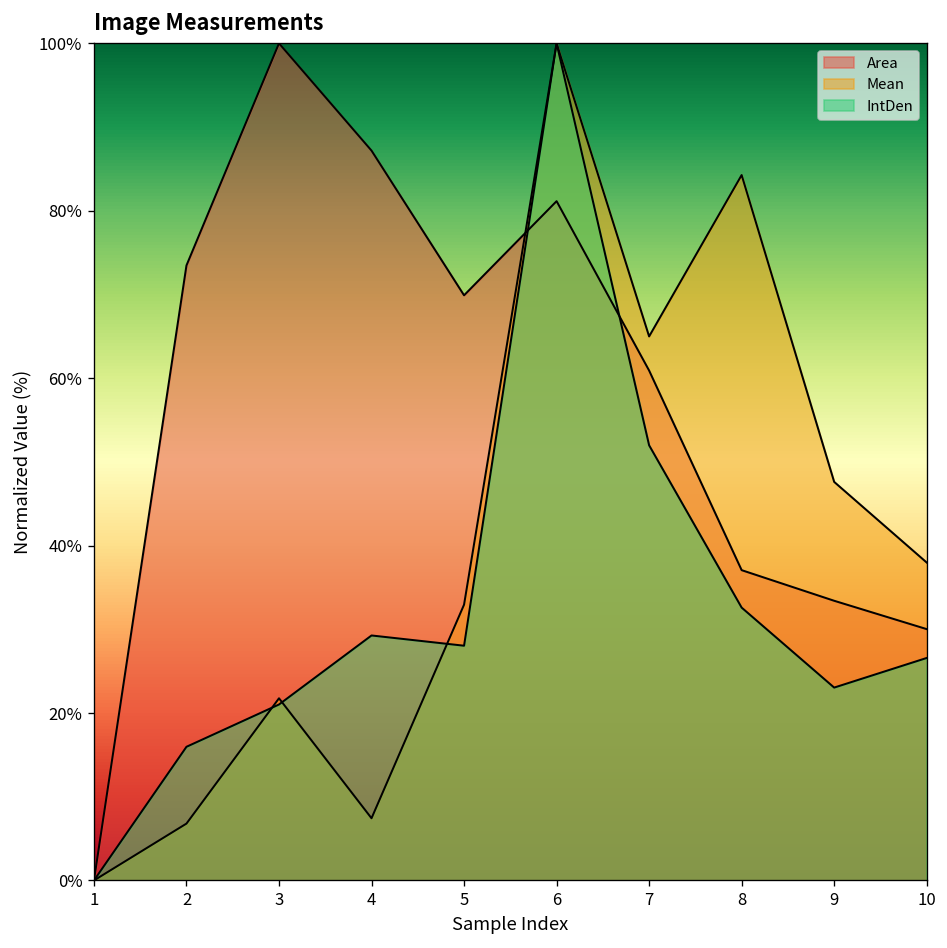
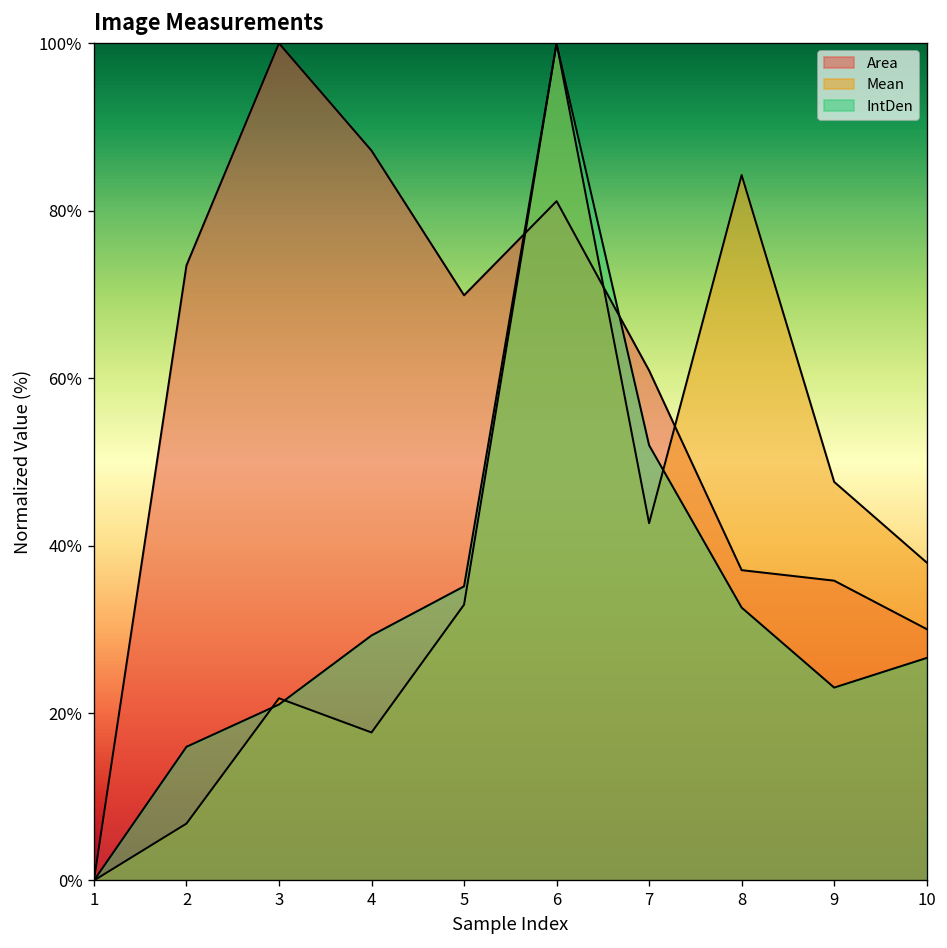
  {
    "Area": {
      "2": "73%",
      "3": "100%",
      "4": "87%",
      "5": "70%",
      "6": "81%",
      "7": "61%",
      "8": "37%",
-     "9": "33%",
+     "9": "36%",
      "10": "30%"
    },
    "Mean": {
      "2": "7%",
      "3": "22%",
-     "4": "7%",
+     "4": "18%",
      "5": "33%",
-     "7": "65%",
+     "7": "43%",
      "8": "84%",
      "9": "48%",
      "10": "38%"
    },
    "IntDen": {
      "2": "16%",
      "3": "21%",
      "4": "29%",
-     "5": "28%",
+     "5": "35%",
      "7": "52%",
      "8": "33%",
      "9": "23%",
      "10": "27%"
    }
  }
